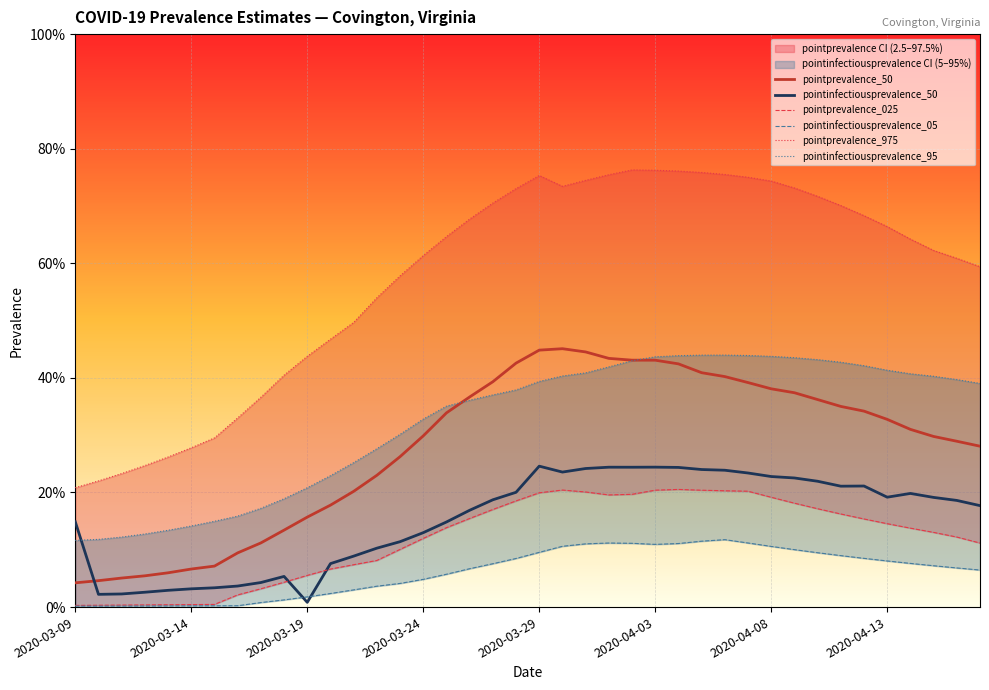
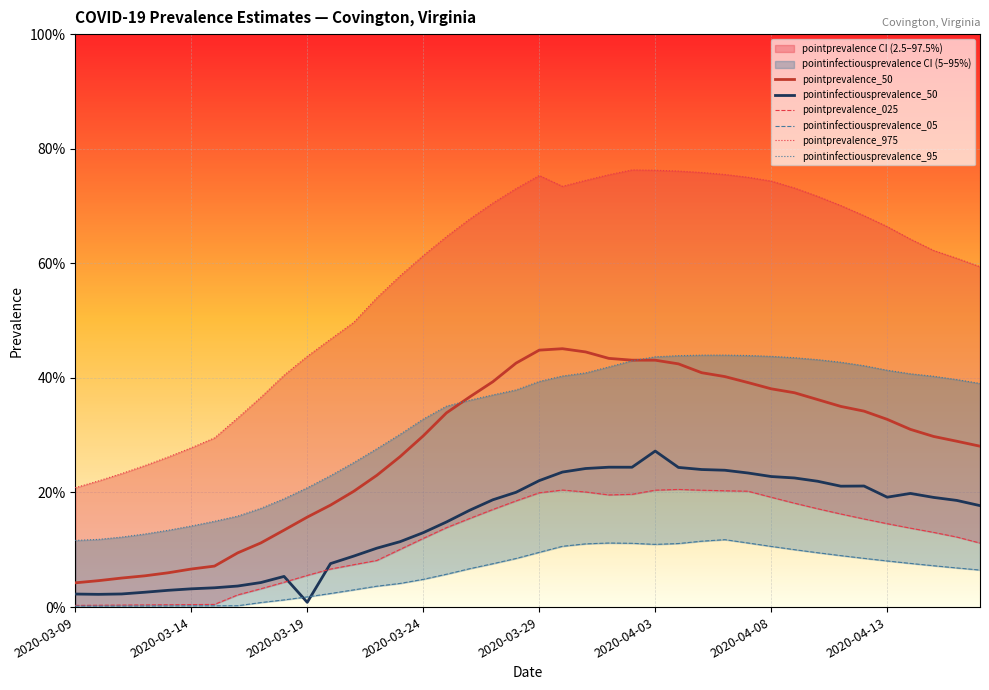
  {
    "pointinfectiousprevalence_50": {
-     "2020-03-09": "15%",
+     "2020-03-09": "2%",
      "2020-03-14": "3%",
      "2020-03-19": "1%",
      "2020-03-24": "13%",
-     "2020-03-29": "25%",
-     "2020-04-03": "24%",
+     "2020-03-29": "22%",
+     "2020-04-03": "27%",
      "2020-04-08": "23%",
      "2020-04-13": "19%"
    }
  }
